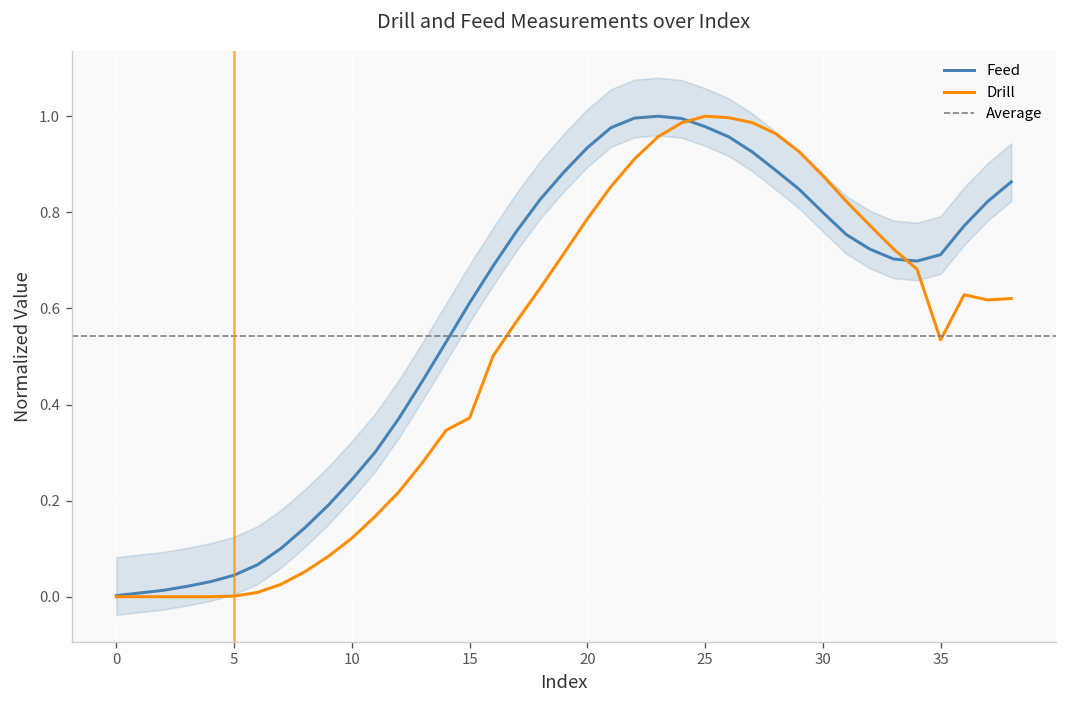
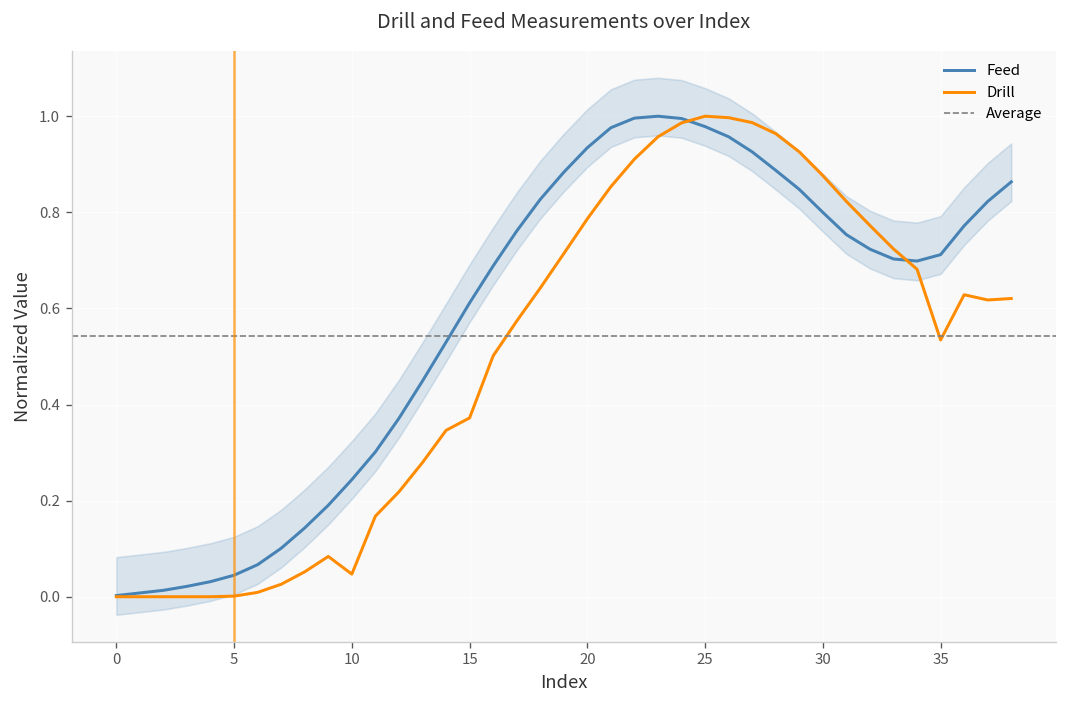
  {
    "Drill": {
      "5": 0.00,
-     "10": 0.12,
+     "10": 0.05,
      "15": 0.37,
      "20": 0.79,
      "25": 1.00,
      "35": 0.53
    }
  }
